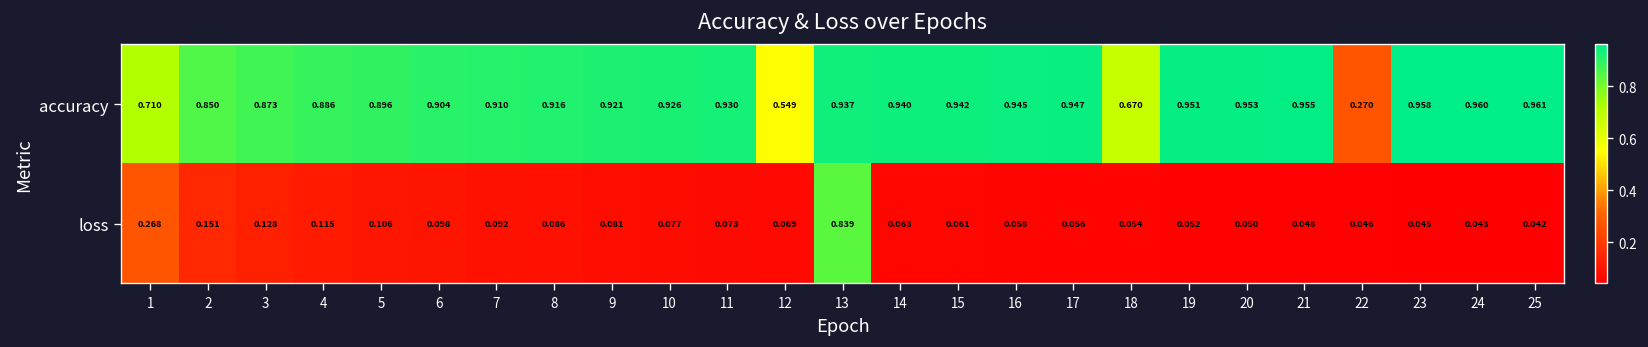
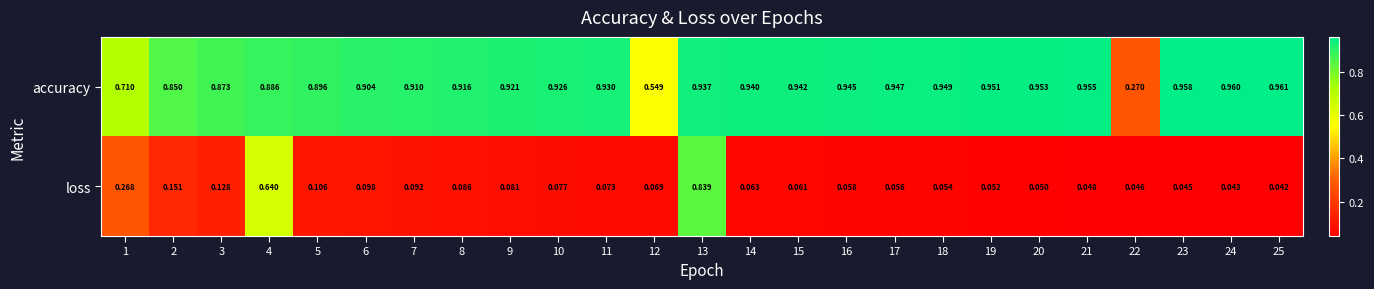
  {
    "accuracy": {
      "1": 0.710,
      "2": 0.850,
      "3": 0.873,
      "4": 0.886,
      "5": 0.896,
      "6": 0.904,
      "7": 0.910,
      "8": 0.916,
      "9": 0.921,
      "10": 0.926,
      "11": 0.930,
      "12": 0.549,
      "13": 0.937,
      "14": 0.940,
      "15": 0.942,
      "16": 0.945,
      "17": 0.947,
-     "18": 0.670,
+     "18": 0.949,
      "19": 0.951,
      "20": 0.953,
      "21": 0.955,
      "22": 0.270,
      "23": 0.958,
      "24": 0.960,
      "25": 0.961
    },
    "loss": {
      "1": 0.268,
      "2": 0.151,
      "3": 0.128,
-     "4": 0.115,
+     "4": 0.640,
      "5": 0.106,
      "6": 0.098,
      "7": 0.092,
      "8": 0.086,
      "9": 0.081,
      "10": 0.077,
      "11": 0.073,
      "12": 0.069,
      "13": 0.839,
      "14": 0.063,
      "15": 0.061,
      "16": 0.058,
      "17": 0.056,
      "18": 0.054,
      "19": 0.052,
      "20": 0.050,
      "21": 0.048,
      "22": 0.046,
      "23": 0.045,
      "24": 0.043,
      "25": 0.042
    }
  }
